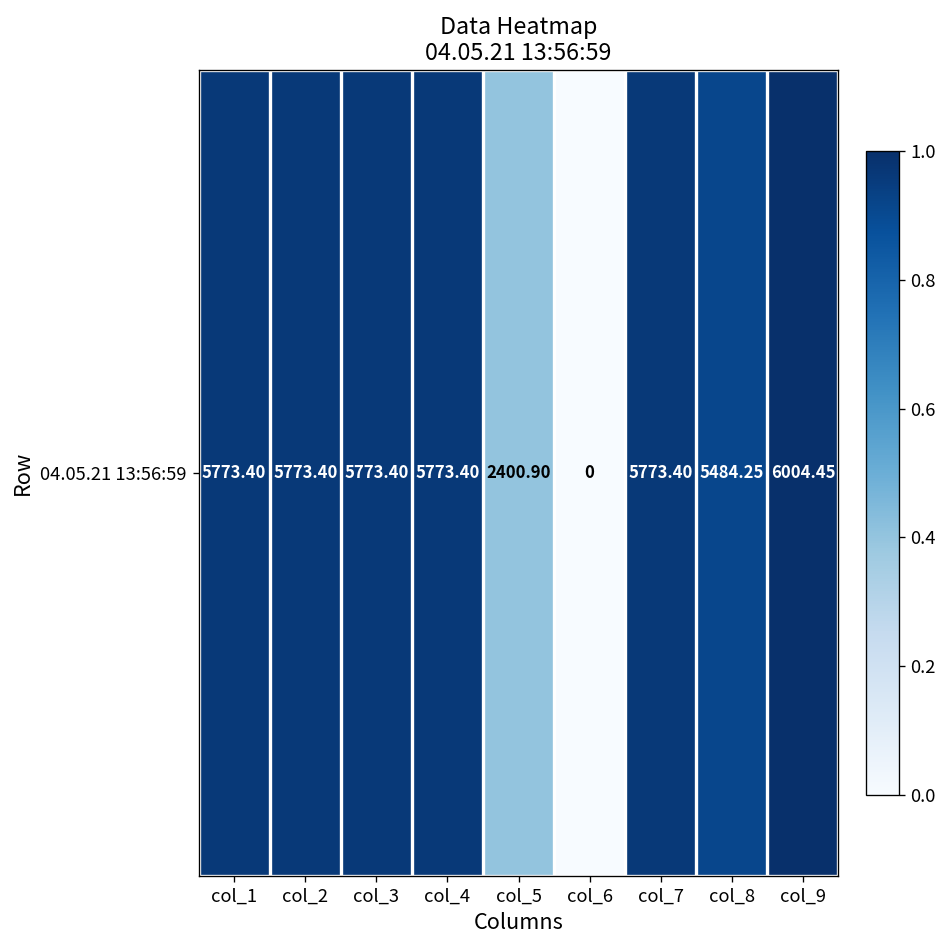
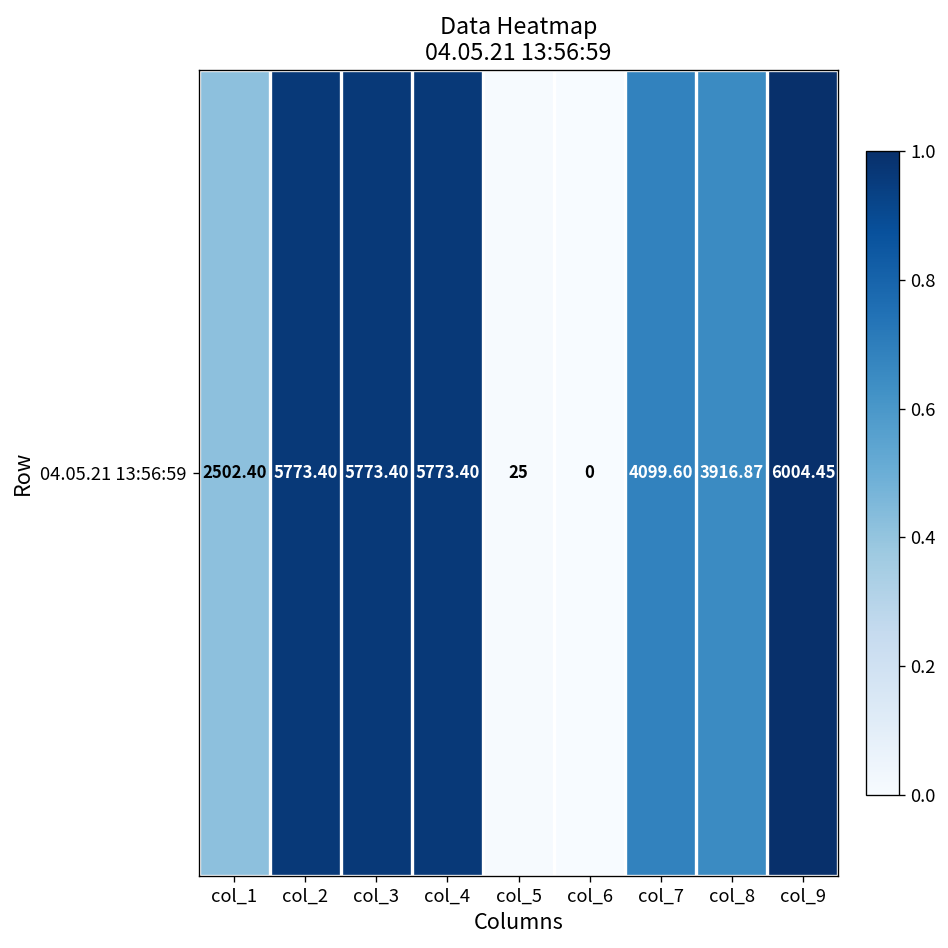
  {
    "04.05.21 13:56:59": {
-     "col_1": 5773.40,
+     "col_1": 2502.40,
      "col_2": 5773.40,
      "col_3": 5773.40,
      "col_4": 5773.40,
-     "col_5": 2400.90,
+     "col_5": 25,
      "col_6": 0,
-     "col_7": 5773.40,
-     "col_8": 5484.25,
+     "col_7": 4099.60,
+     "col_8": 3916.87,
      "col_9": 6004.45
    }
  }
